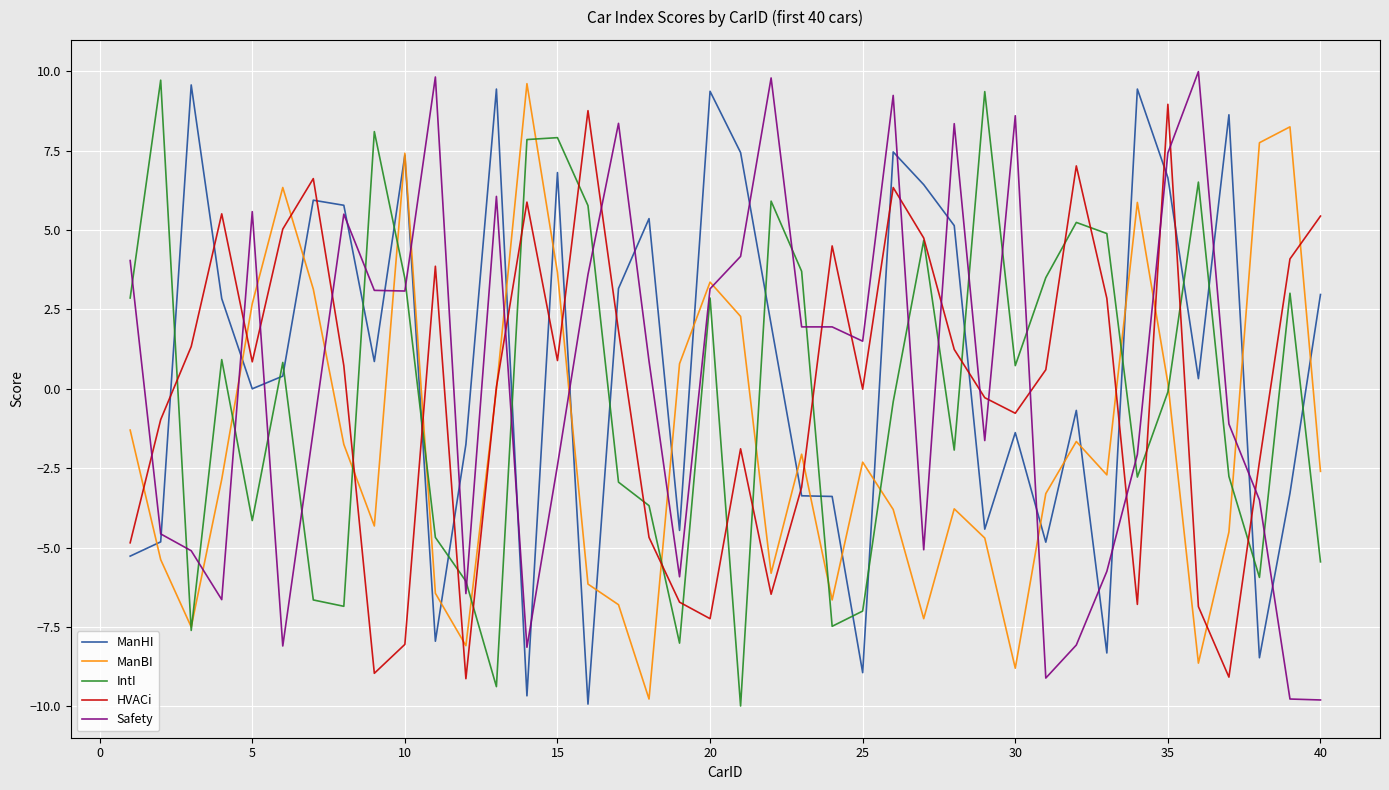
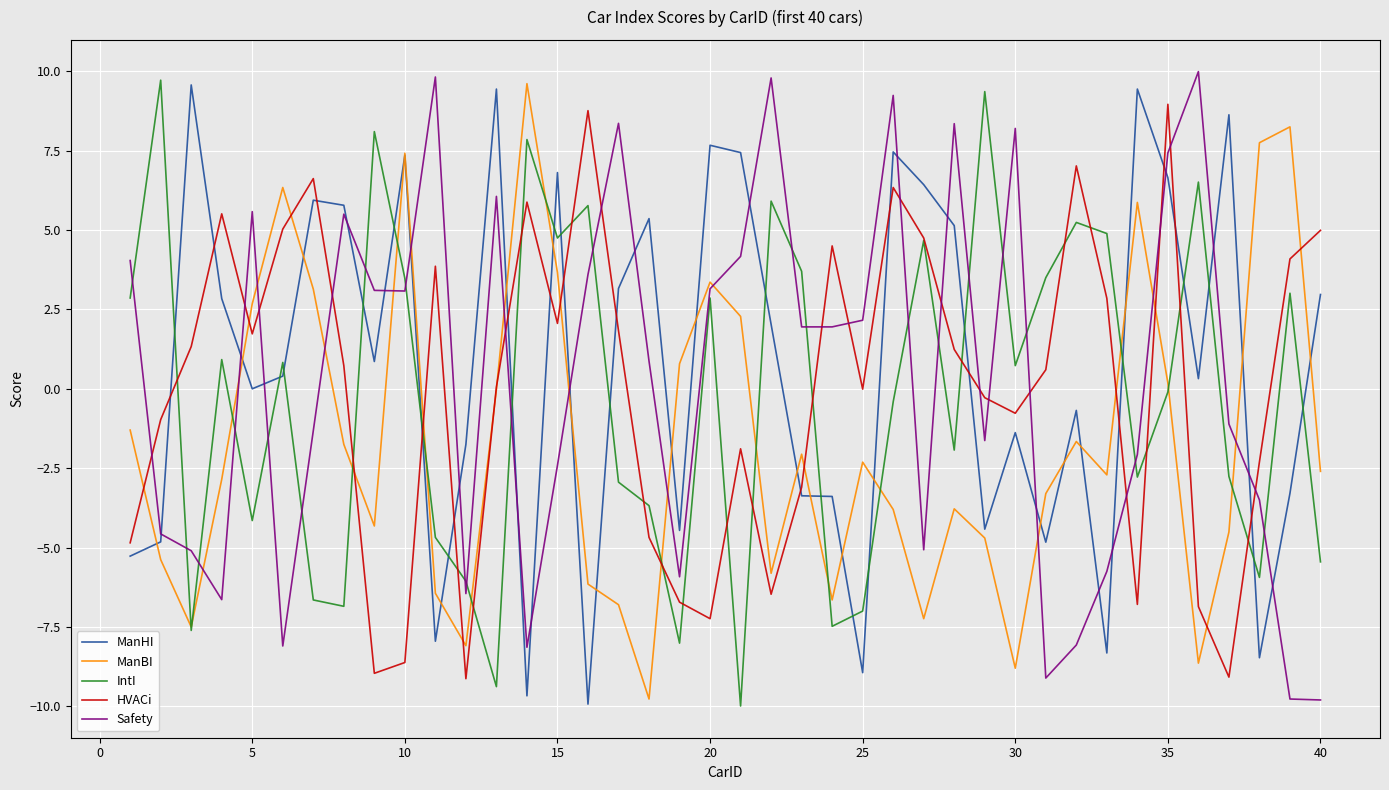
  {
    "ManHI": {
      "5": 0.0,
      "15": 6.8,
-     "20": 9.4,
+     "20": 7.7,
      "25": -8.9,
      "30": -1.4,
      "35": 6.7,
      "40": 3.0
    },
    "ManBI": {
      "5": 2.7,
      "15": 3.7,
      "20": 3.4,
      "25": -2.3,
      "30": -8.8,
      "35": 0.2,
      "40": -2.6
    },
    "IntI": {
      "5": -4.2,
      "10": 3.5,
-     "15": 7.9,
+     "15": 4.8,
      "20": 2.9,
      "25": -7.0,
      "30": 0.7,
      "35": -0.1,
      "40": -5.5
    },
    "HVACi": {
-     "5": 0.9,
-     "10": -8.1,
-     "15": 0.9,
+     "5": 1.7,
+     "10": -8.6,
+     "15": 2.1,
      "20": -7.2,
      "25": 0.0,
      "30": -0.8,
      "35": 9.0,
-     "40": 5.4
+     "40": 5.0
    },
    "Safety": {
      "5": 5.6,
      "10": 3.1,
      "15": -2.4,
      "20": 3.2,
-     "25": 1.5,
-     "30": 8.6,
+     "25": 2.2,
+     "30": 8.2,
      "35": 7.4,
      "40": -9.8
    }
  }
